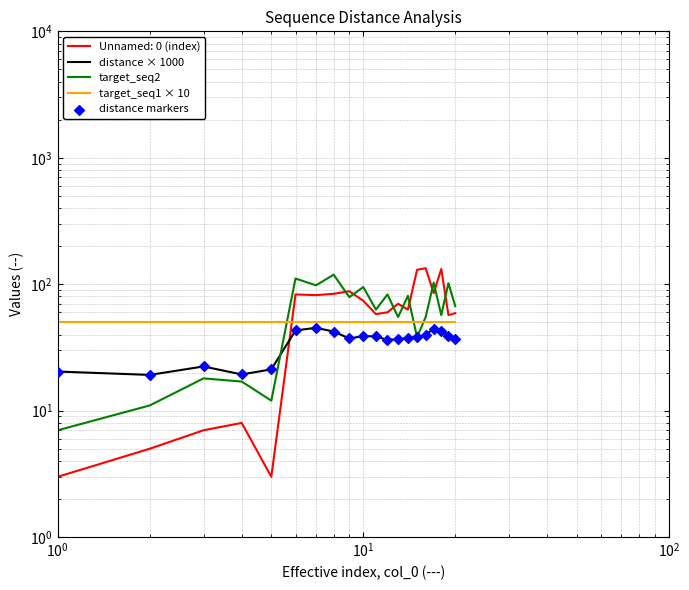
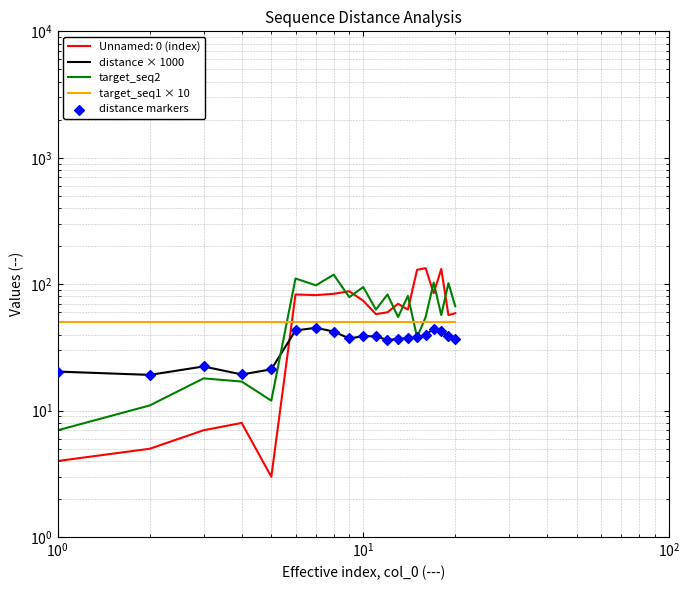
  {
    "Unnamed: 0 (index)": {
-     "10^0": 3,
+     "10^0": 4,
      "10^1": 70
    },
    "distance markers": {
      "10^0": 20,
      "10^1": 39
    },
    "target_seq2": {
      "10^0": 7,
      "10^1": 100
    },
    "target_seq1 × 10": {
      "10^0": 50,
      "10^1": 50
    }
  }
